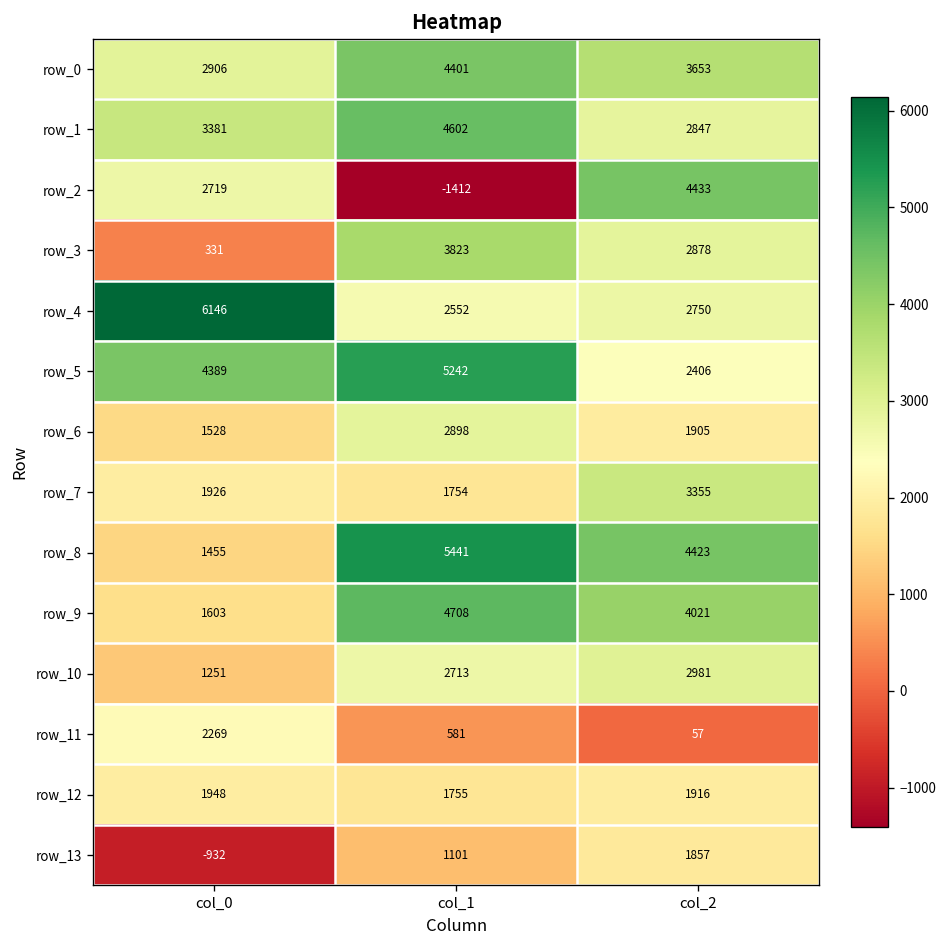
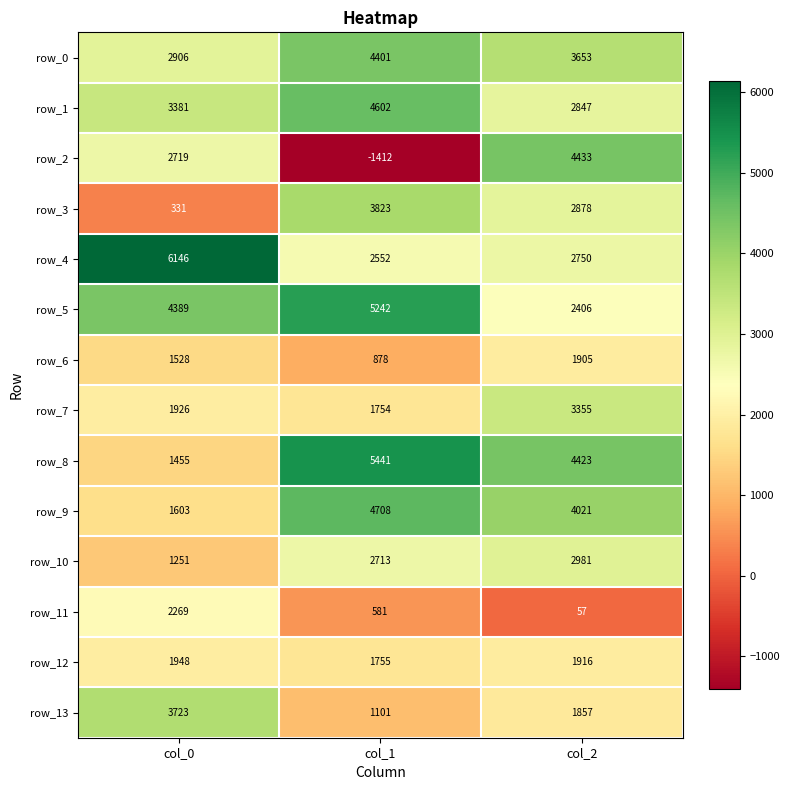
  {
    "row_0": {
      "col_0": 2906,
      "col_1": 4401,
      "col_2": 3653
    },
    "row_1": {
      "col_0": 3381,
      "col_1": 4602,
      "col_2": 2847
    },
    "row_2": {
      "col_0": 2719,
      "col_1": -1412,
      "col_2": 4433
    },
    "row_3": {
      "col_0": 331,
      "col_1": 3823,
      "col_2": 2878
    },
    "row_4": {
      "col_0": 6146,
      "col_1": 2552,
      "col_2": 2750
    },
    "row_5": {
      "col_0": 4389,
      "col_1": 5242,
      "col_2": 2406
    },
    "row_6": {
      "col_0": 1528,
-     "col_1": 2898,
+     "col_1": 878,
      "col_2": 1905
    },
    "row_7": {
      "col_0": 1926,
      "col_1": 1754,
      "col_2": 3355
    },
    "row_8": {
      "col_0": 1455,
      "col_1": 5441,
      "col_2": 4423
    },
    "row_9": {
      "col_0": 1603,
      "col_1": 4708,
      "col_2": 4021
    },
    "row_10": {
      "col_0": 1251,
      "col_1": 2713,
      "col_2": 2981
    },
    "row_11": {
      "col_0": 2269,
      "col_1": 581,
      "col_2": 57
    },
    "row_12": {
      "col_0": 1948,
      "col_1": 1755,
      "col_2": 1916
    },
    "row_13": {
-     "col_0": -932,
+     "col_0": 3723,
      "col_1": 1101,
      "col_2": 1857
    }
  }
